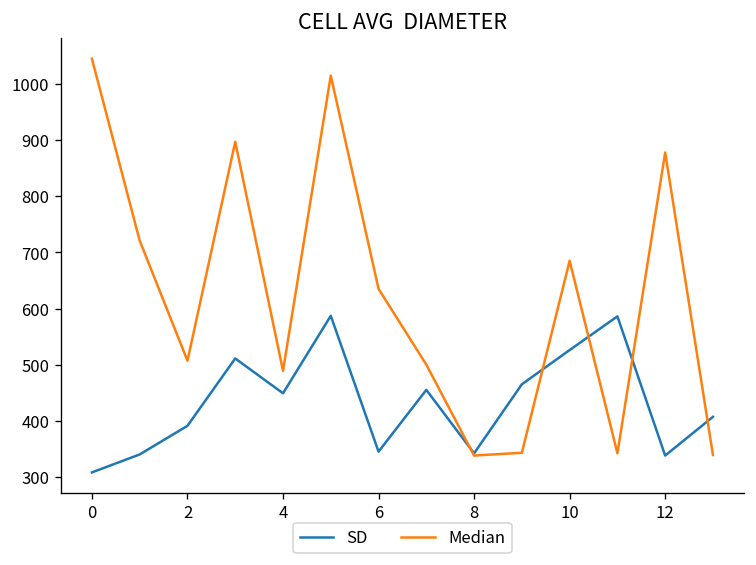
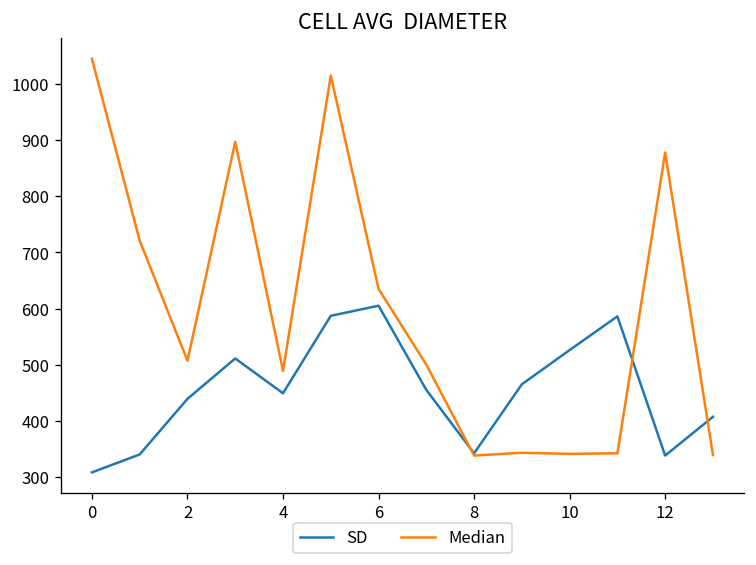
  {
    "SD": {
      "0": 310,
-     "2": 390,
+     "2": 440,
      "4": 450,
-     "6": 350,
+     "6": 610,
      "10": 530,
      "12": 340
    },
    "Median": {
      "0": 1050,
      "2": 510,
      "4": 490,
      "6": 640,
-     "10": 690,
+     "10": 340,
      "12": 880
    }
  }
